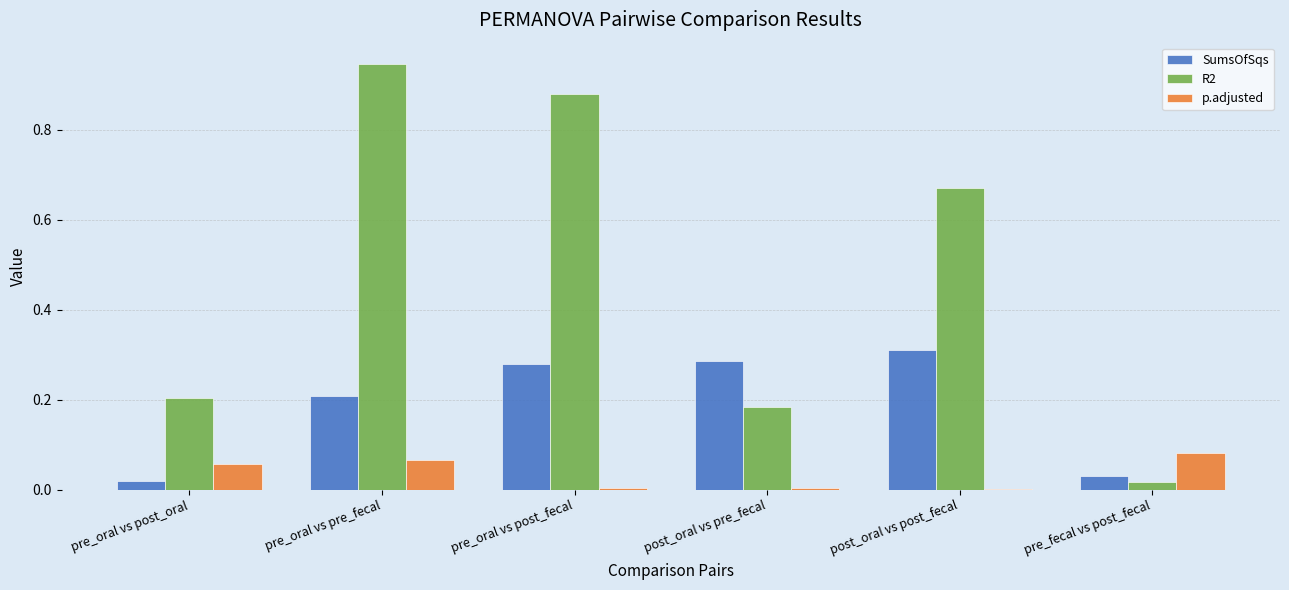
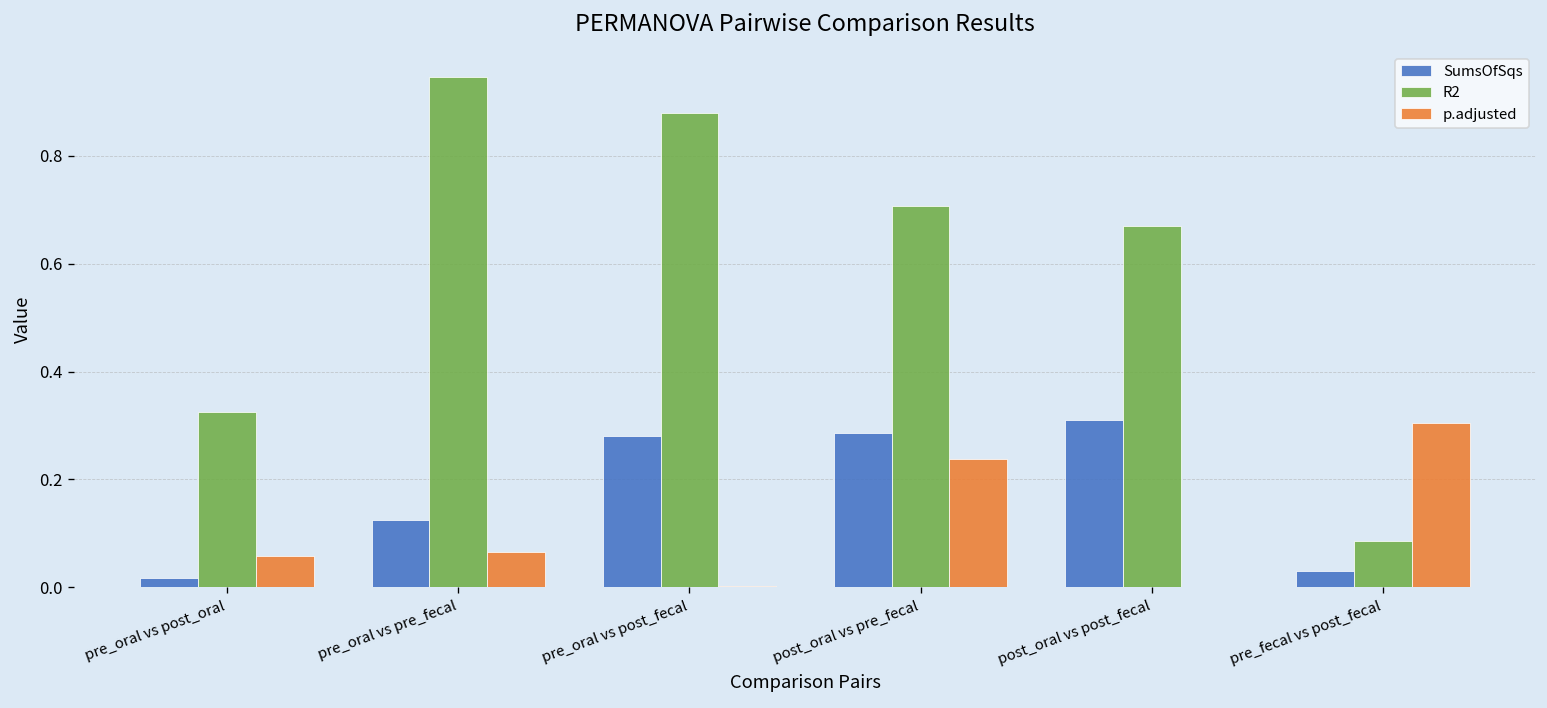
  {
    "SumsOfSqs": {
      "pre_oral vs post_oral": 0.02,
-     "pre_oral vs pre_fecal": 0.21,
+     "pre_oral vs pre_fecal": 0.13,
      "pre_oral vs post_fecal": 0.28,
      "post_oral vs pre_fecal": 0.29,
      "post_oral vs post_fecal": 0.31,
      "pre_fecal vs post_fecal": 0.03
    },
    "R2": {
-     "pre_oral vs post_oral": 0.20,
+     "pre_oral vs post_oral": 0.33,
      "pre_oral vs pre_fecal": 0.95,
      "pre_oral vs post_fecal": 0.88,
-     "post_oral vs pre_fecal": 0.18,
+     "post_oral vs pre_fecal": 0.71,
      "post_oral vs post_fecal": 0.67,
-     "pre_fecal vs post_fecal": 0.02
+     "pre_fecal vs post_fecal": 0.09
    },
    "p.adjusted": {
      "pre_oral vs post_oral": 0.06,
      "pre_oral vs pre_fecal": 0.07,
-     "post_oral vs pre_fecal": 0.00,
-     "pre_fecal vs post_fecal": 0.08
+     "post_oral vs pre_fecal": 0.24,
+     "pre_fecal vs post_fecal": 0.30
    }
  }
